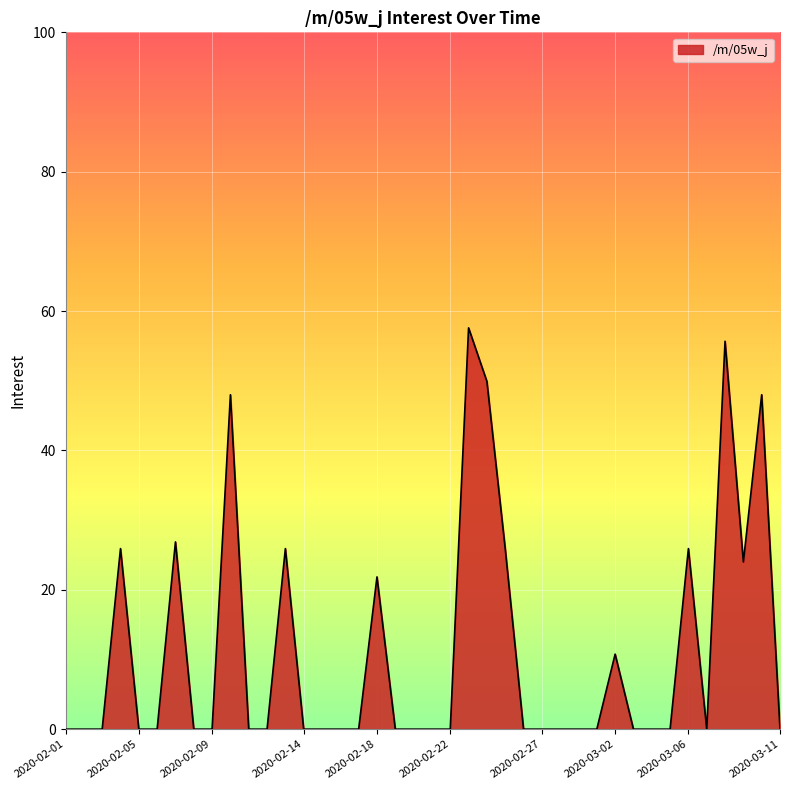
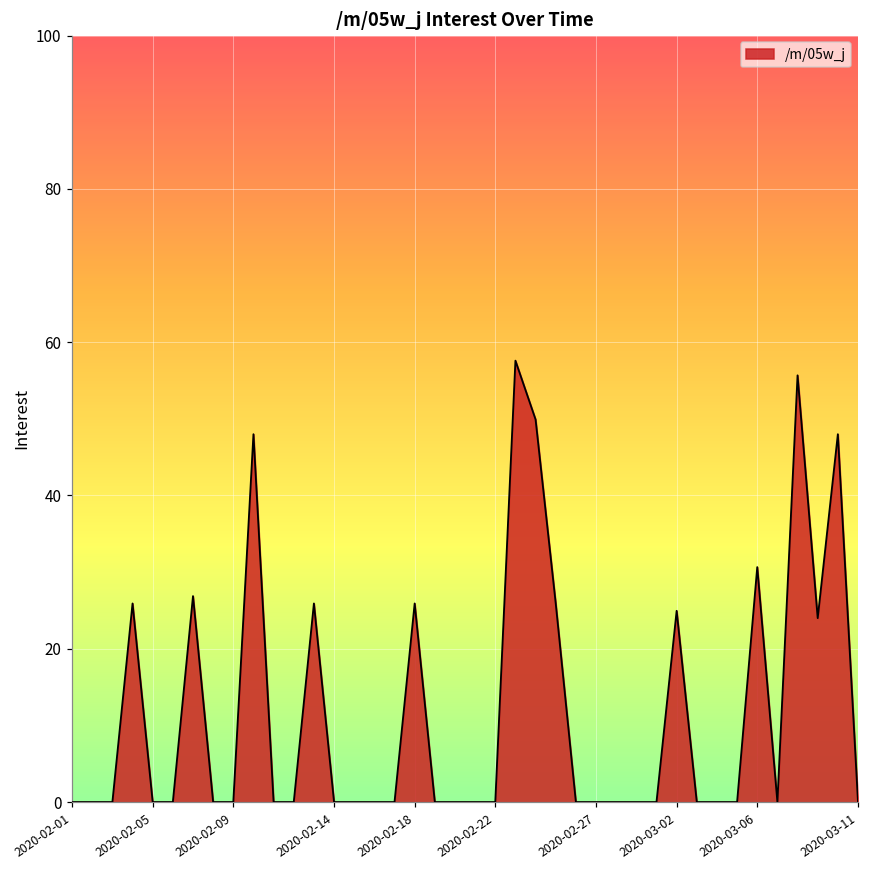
  {
    "2020-02-01": 0,
    "2020-02-05": 0,
    "2020-02-09": 0,
    "2020-02-14": 0,
-   "2020-02-18": 22,
+   "2020-02-18": 26,
    "2020-02-22": 0,
    "2020-02-27": 0,
-   "2020-03-02": 11,
-   "2020-03-06": 26,
+   "2020-03-02": 25,
+   "2020-03-06": 31,
    "2020-03-11": 0
  }
